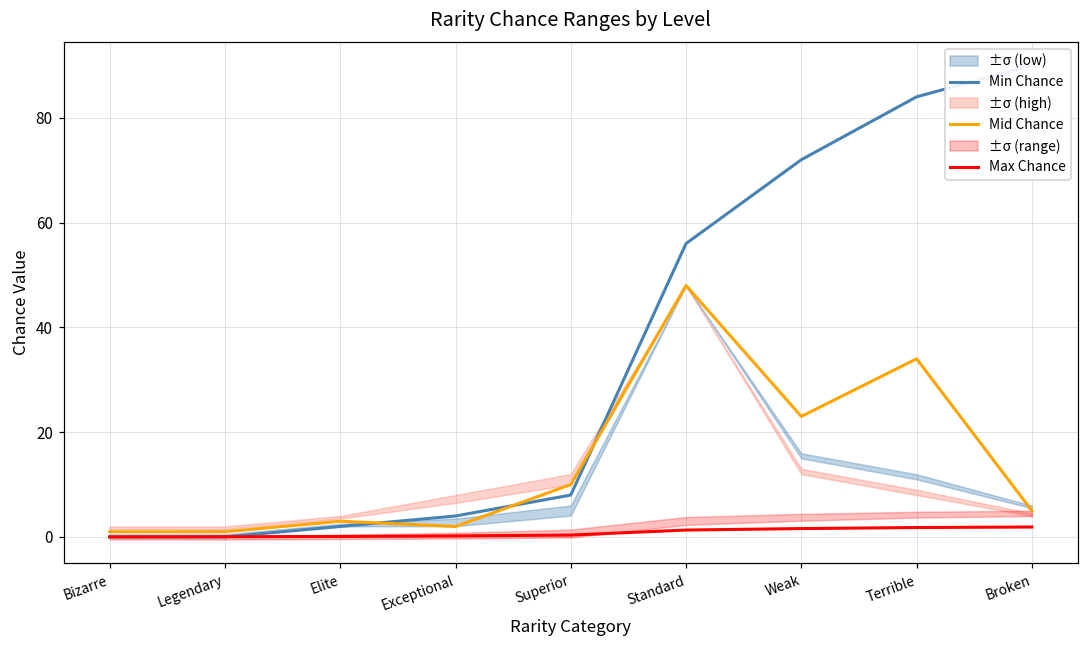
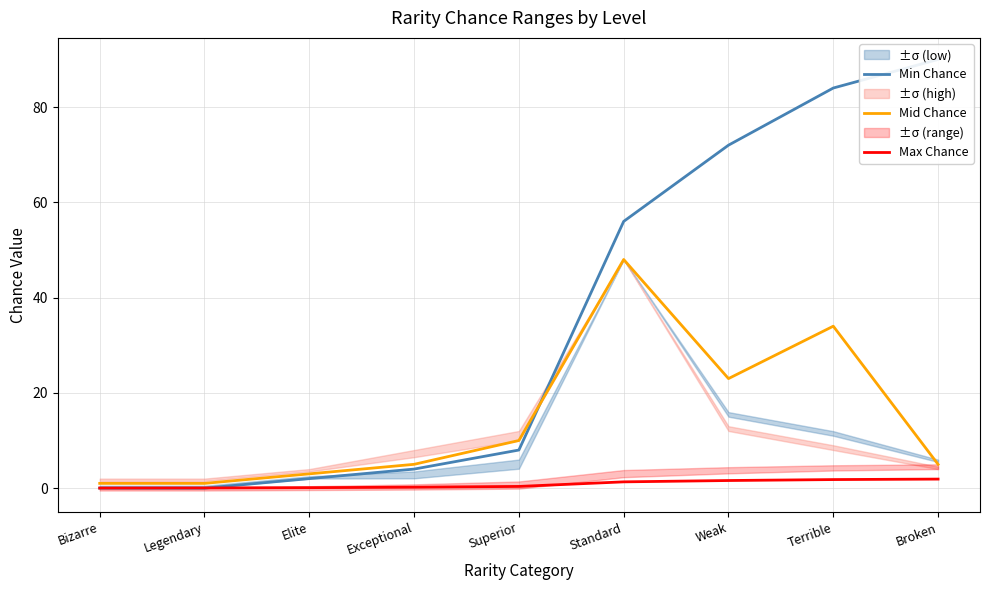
  {
    "Mid Chance": {
-     "Exceptional": 2,
+     "Exceptional": 5,
      "Superior": 10,
      "Weak": 23,
      "Terrible": 34
    }
  }
